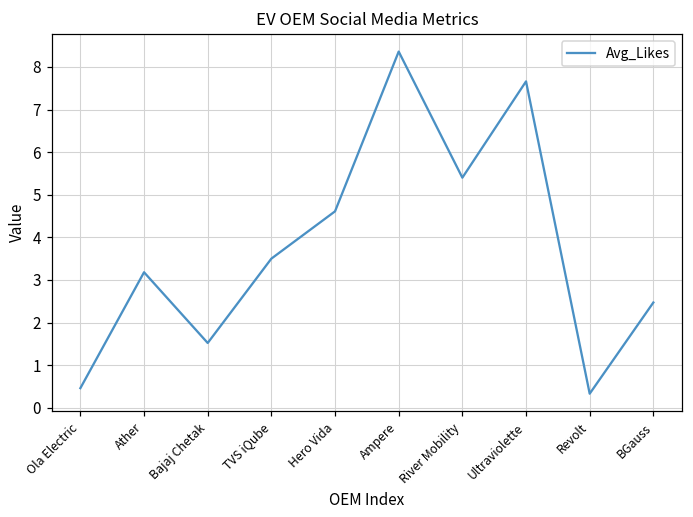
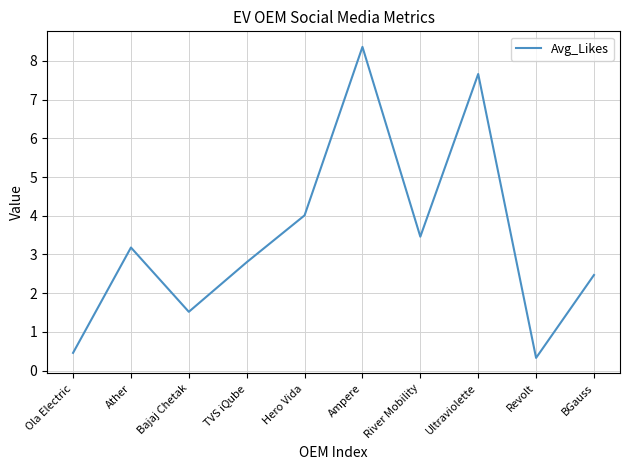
  {
    "Ola Electric": 0.5,
    "Ather": 3.2,
    "Bajaj Chetak": 1.5,
-   "TVS iQube": 3.5,
-   "Hero Vida": 4.6,
+   "TVS iQube": 2.8,
+   "Hero Vida": 4.0,
    "Ampere": 8.4,
-   "River Mobility": 5.4,
+   "River Mobility": 3.5,
    "Ultraviolette": 7.7,
    "Revolt": 0.3,
    "BGauss": 2.5
  }
